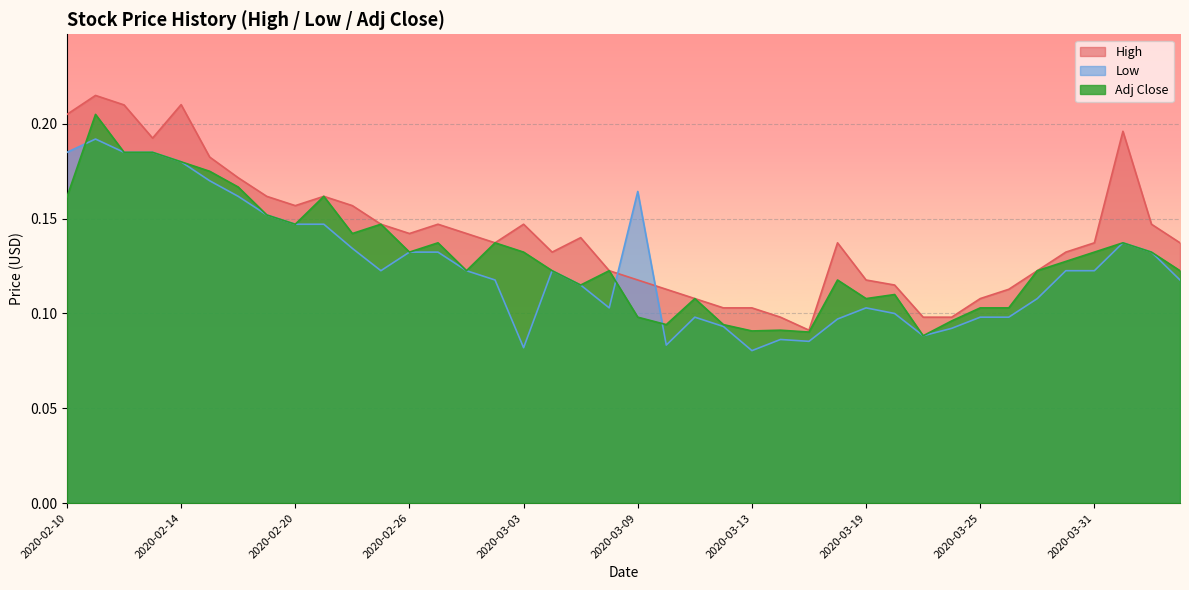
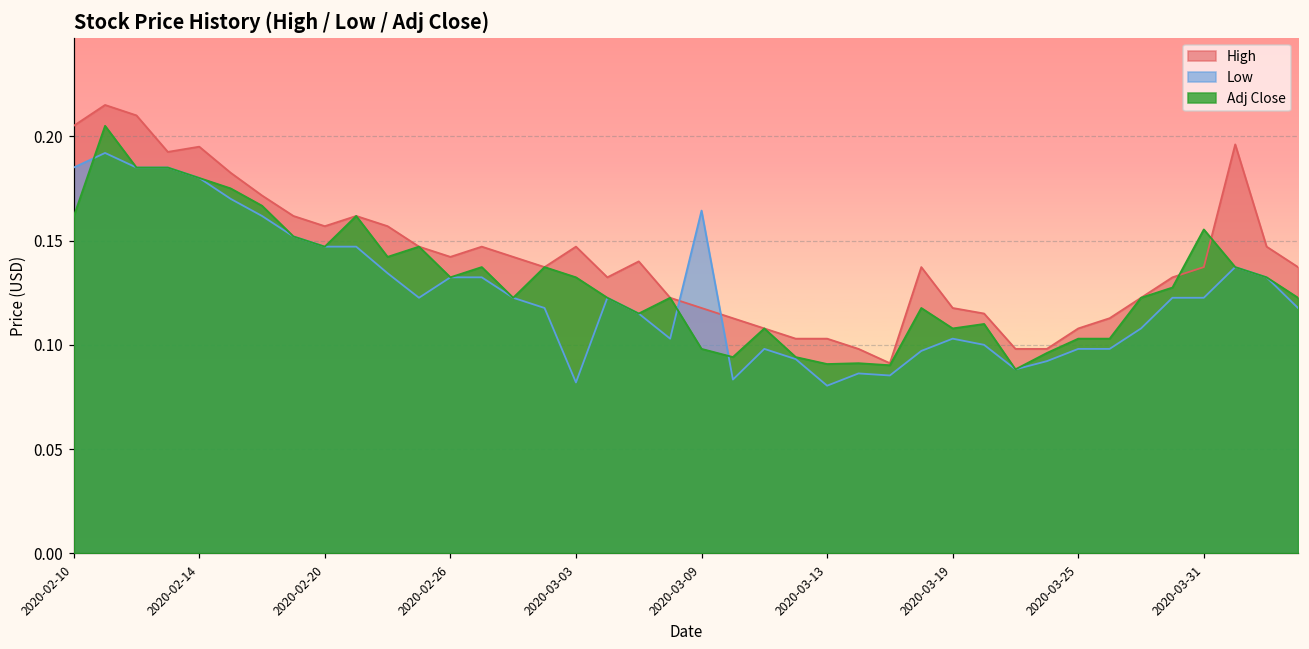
  {
    "High": {
      "2020-02-10": 0.205,
-     "2020-02-14": 0.210,
+     "2020-02-14": 0.195,
      "2020-02-20": 0.157,
      "2020-02-26": 0.142,
      "2020-03-03": 0.147,
      "2020-03-09": 0.118,
      "2020-03-13": 0.103,
      "2020-03-19": 0.118,
      "2020-03-25": 0.108,
      "2020-03-31": 0.137
    },
    "Low": {
      "2020-02-10": 0.185,
      "2020-03-03": 0.082,
      "2020-03-09": 0.164,
      "2020-03-13": 0.080,
      "2020-03-19": 0.103,
      "2020-03-25": 0.098,
      "2020-03-31": 0.123
    },
    "Adj Close": {
      "2020-02-10": 0.161,
      "2020-03-03": 0.132,
      "2020-03-09": 0.098,
      "2020-03-13": 0.091,
      "2020-03-19": 0.108,
      "2020-03-25": 0.103,
-     "2020-03-31": 0.132
+     "2020-03-31": 0.155
    }
  }
